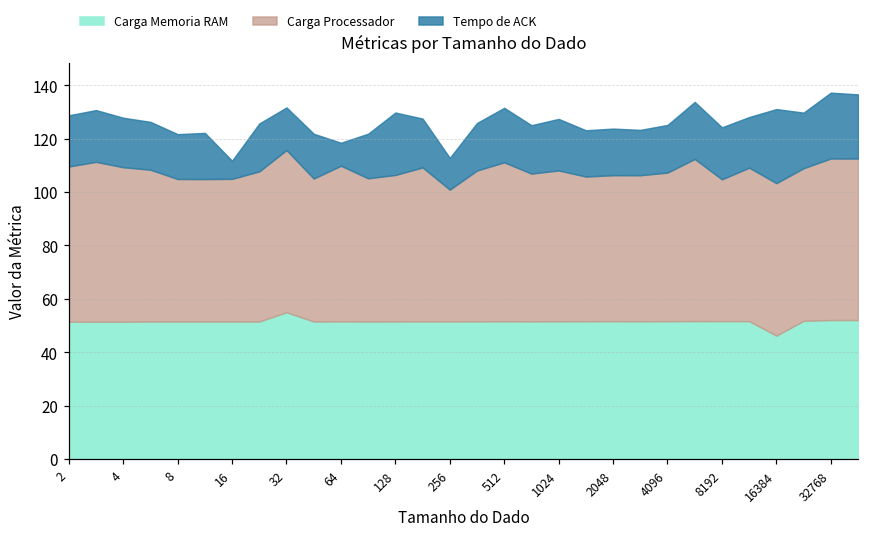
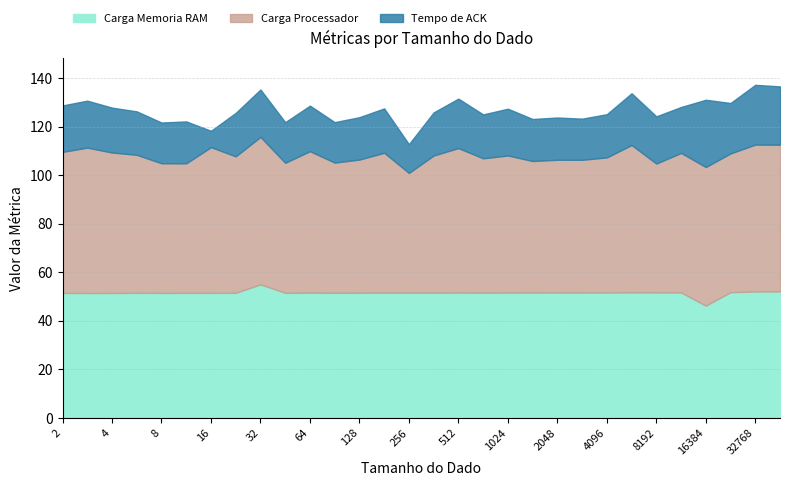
  {
    "Carga Memoria RAM": {
      "2": 51,
      "4": 51,
      "8": 51,
      "16": 51,
      "32": 55,
      "64": 52,
      "128": 52,
      "256": 52,
      "512": 52,
      "1024": 52,
      "2048": 52,
      "4096": 52,
      "8192": 52,
      "16384": 46,
      "32768": 52
    },
    "Carga Processador": {
      "2": 58,
      "4": 58,
      "8": 53,
-     "16": 53,
+     "16": 60,
      "32": 61,
      "64": 58,
      "128": 55,
      "256": 49,
      "512": 60,
      "1024": 57,
      "2048": 55,
      "4096": 56,
      "8192": 53,
      "16384": 57,
      "32768": 61
    },
    "Tempo de ACK": {
      "2": 19,
      "4": 19,
      "8": 17,
      "16": 7,
-     "32": 16,
-     "64": 9,
-     "128": 23,
+     "32": 20,
+     "64": 19,
+     "128": 17,
      "256": 12,
      "512": 20,
      "1024": 19,
      "2048": 17,
      "4096": 18,
      "8192": 19,
      "16384": 28,
      "32768": 25
    }
  }
